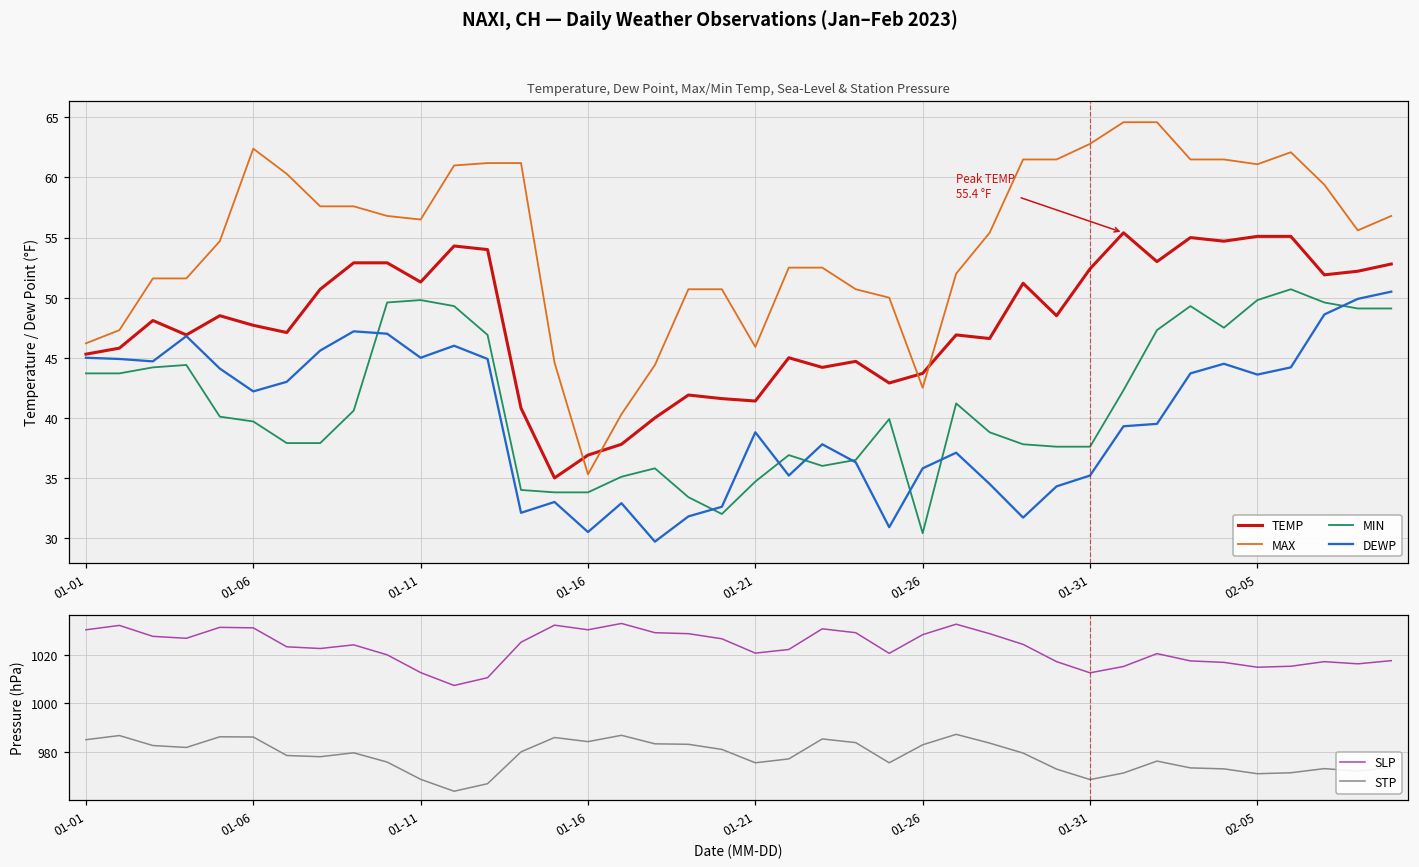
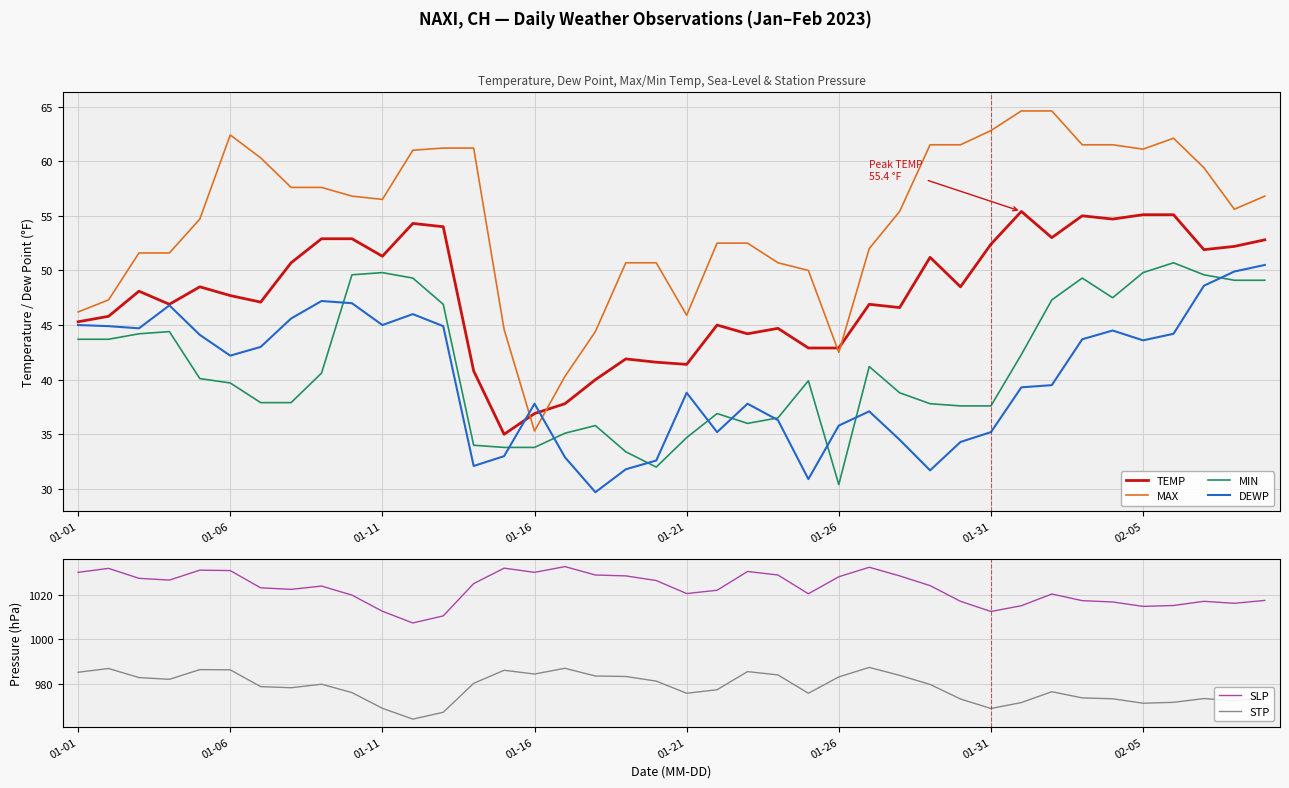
  {
    "Temperature, Dew Point, Max/Min Temp, Sea-Level & Station Pressure": {
      "TEMP": {
        "01-01": 45.3,
        "01-06": 47.7,
        "01-11": 51.3,
        "01-16": 36.9,
        "01-21": 41.4,
-       "01-26": 43.7,
+       "01-26": 42.9,
        "01-31": 52.4,
        "02-05": 55.1
      },
      "MAX": {
        "01-01": 46.2,
        "01-06": 62.4,
        "01-11": 56.5,
        "01-16": 35.3,
        "01-21": 45.9,
        "01-26": 42.5,
        "01-31": 62.8,
        "02-05": 61.1
      },
      "MIN": {
        "01-01": 43.7,
        "01-06": 39.7,
        "01-11": 49.8,
        "01-16": 33.8,
        "01-21": 34.7,
        "01-26": 30.4,
        "01-31": 37.6,
        "02-05": 49.8
      },
      "DEWP": {
        "01-01": 45.0,
        "01-06": 42.2,
        "01-11": 45.0,
-       "01-16": 30.5,
+       "01-16": 37.8,
        "01-21": 38.8,
        "01-26": 35.8,
        "01-31": 35.2,
        "02-05": 43.6
      }
    }
  }
